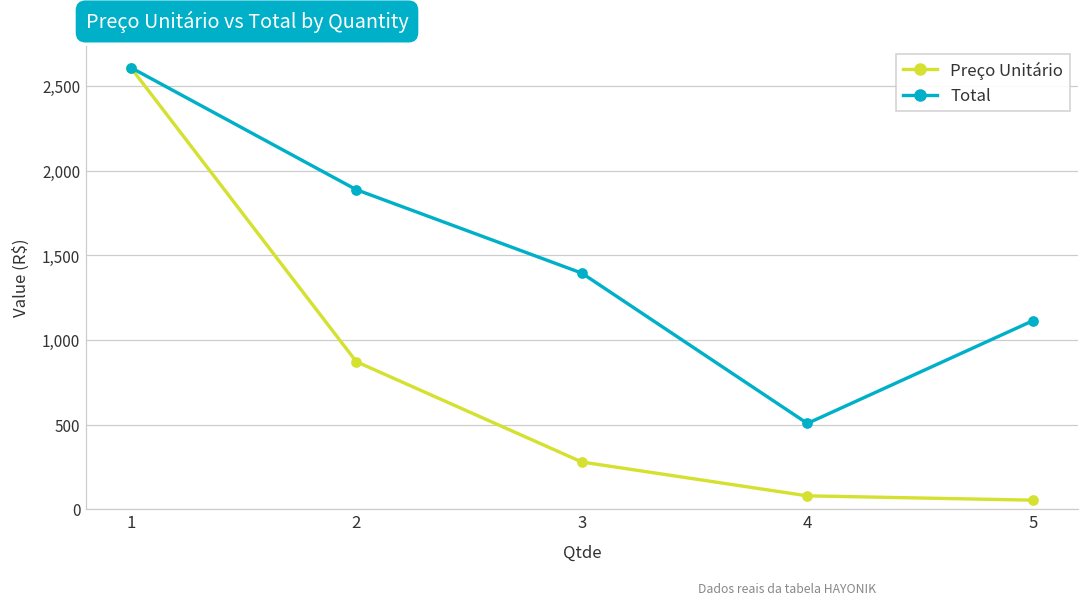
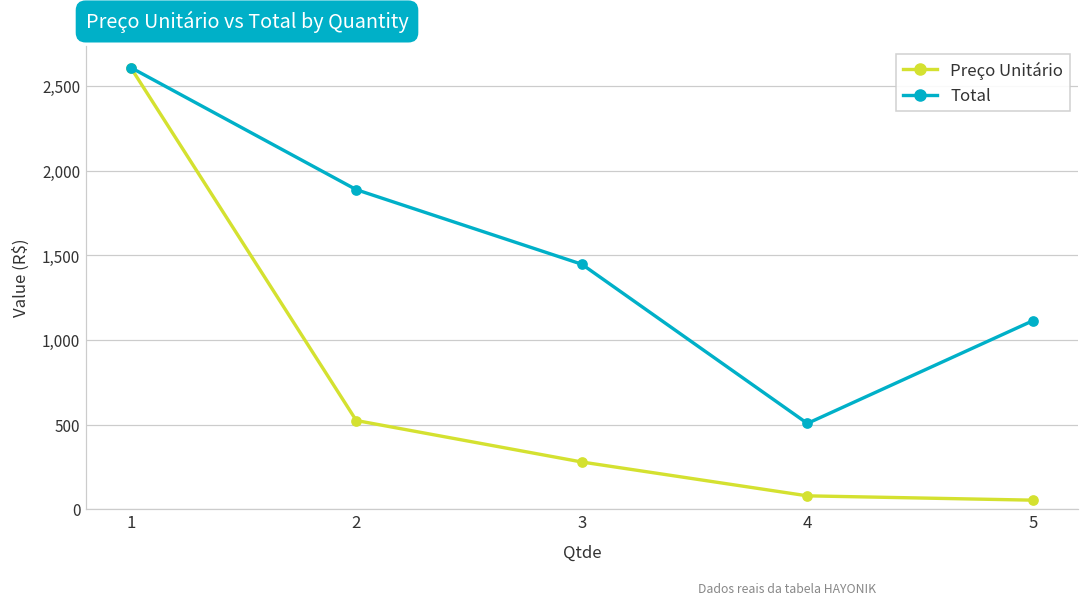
  {
    "Preço Unitário": {
-     "2": "870",
+     "2": "520",
      "3": "280",
      "4": "80",
      "5": "50"
    },
    "Total": {
      "2": "1,890",
-     "3": "1,400",
+     "3": "1,450",
      "4": "510",
      "5": "1,110"
    }
  }
